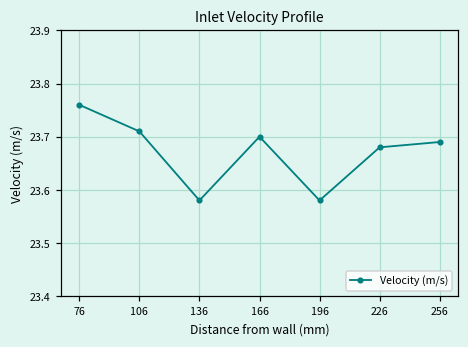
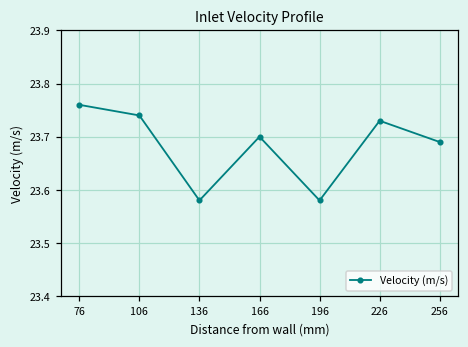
  {
    "76": 23.76,
-   "106": 23.71,
+   "106": 23.74,
    "136": 23.58,
    "166": 23.70,
    "196": 23.58,
-   "226": 23.68,
+   "226": 23.73,
    "256": 23.69
  }
